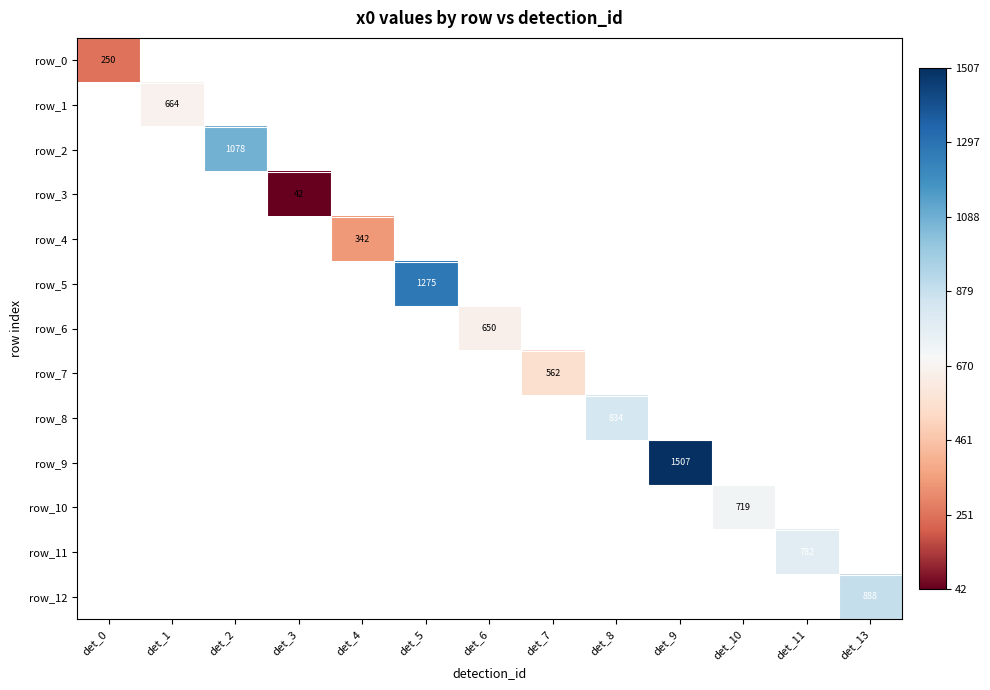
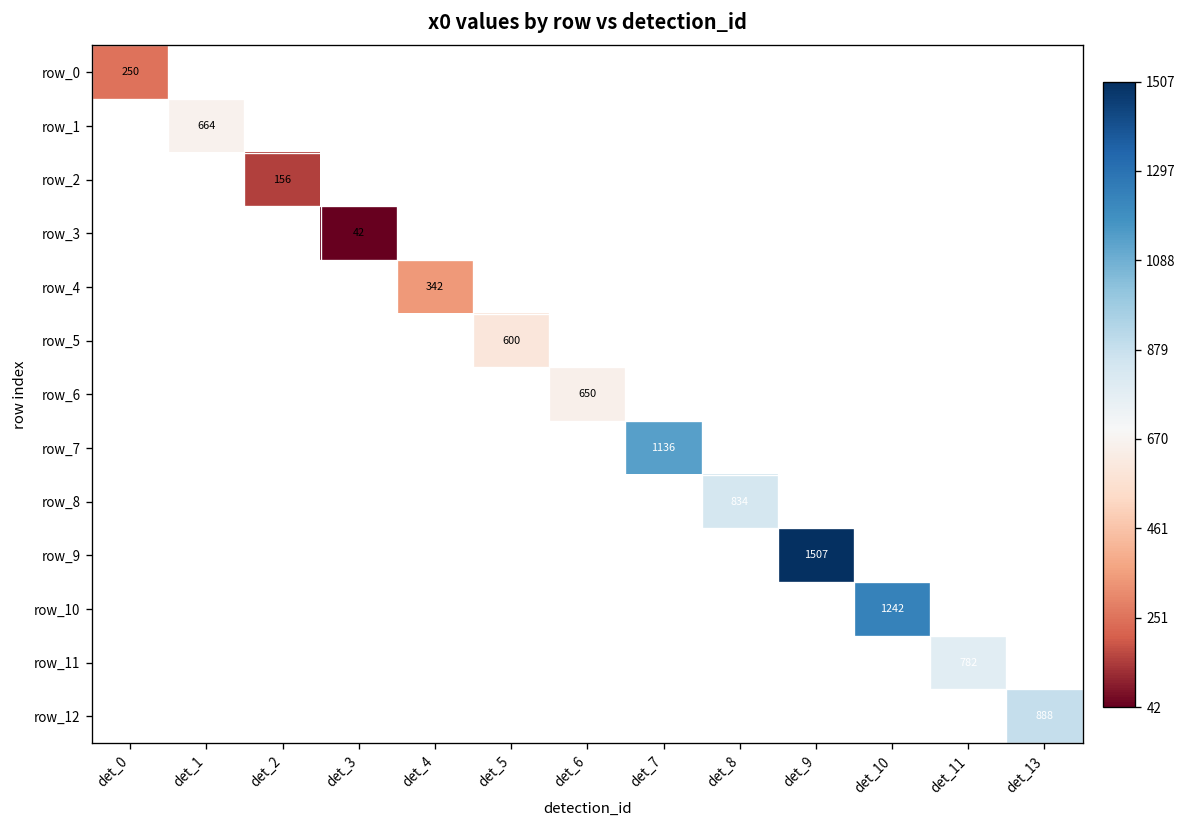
  {
    "row_0": {
      "det_0": 250
    },
    "row_1": {
      "det_1": 664
    },
    "row_2": {
-     "det_2": 1078
+     "det_2": 156
    },
    "row_3": {
      "det_3": 42
    },
    "row_4": {
      "det_4": 342
    },
    "row_5": {
-     "det_5": 1275
+     "det_5": 600
    },
    "row_6": {
      "det_6": 650
    },
    "row_7": {
-     "det_7": 562
+     "det_7": 1136
    },
    "row_9": {
      "det_9": 1507
    },
    "row_10": {
-     "det_10": 719
+     "det_10": 1242
    },
    "row_12": {
      "det_13": 888
    }
  }
